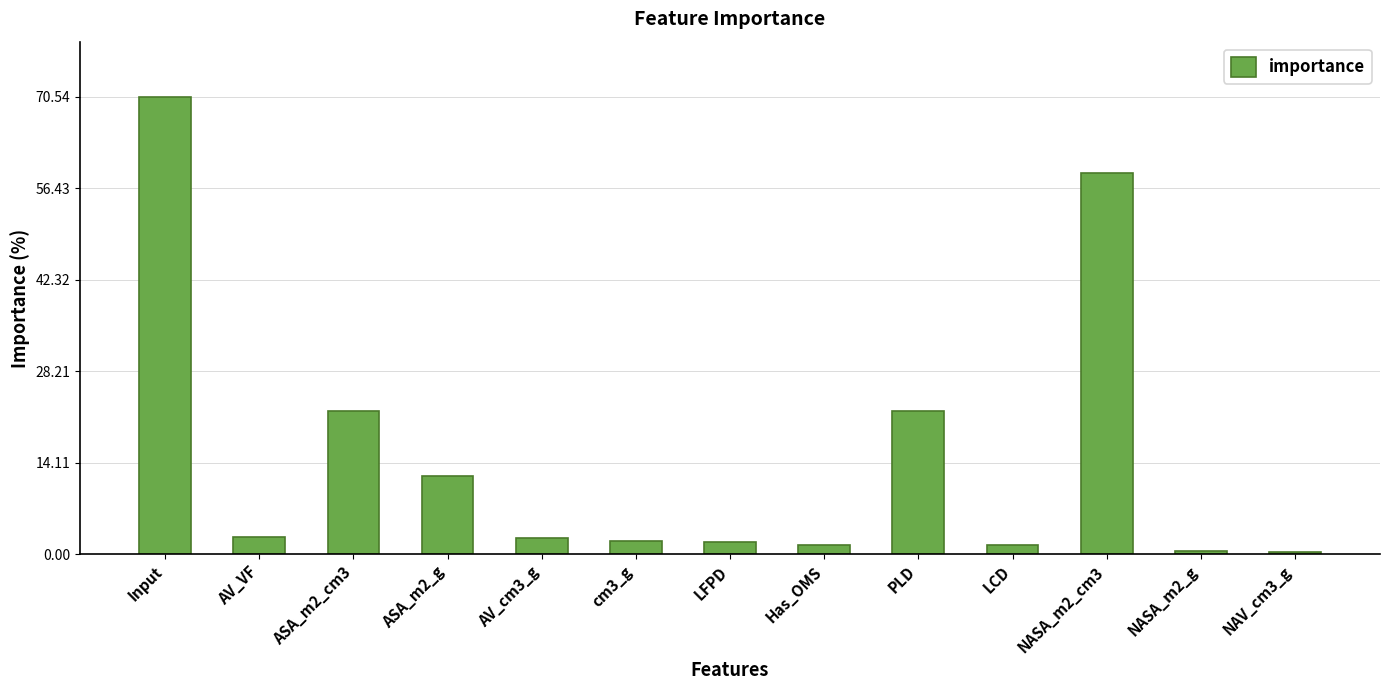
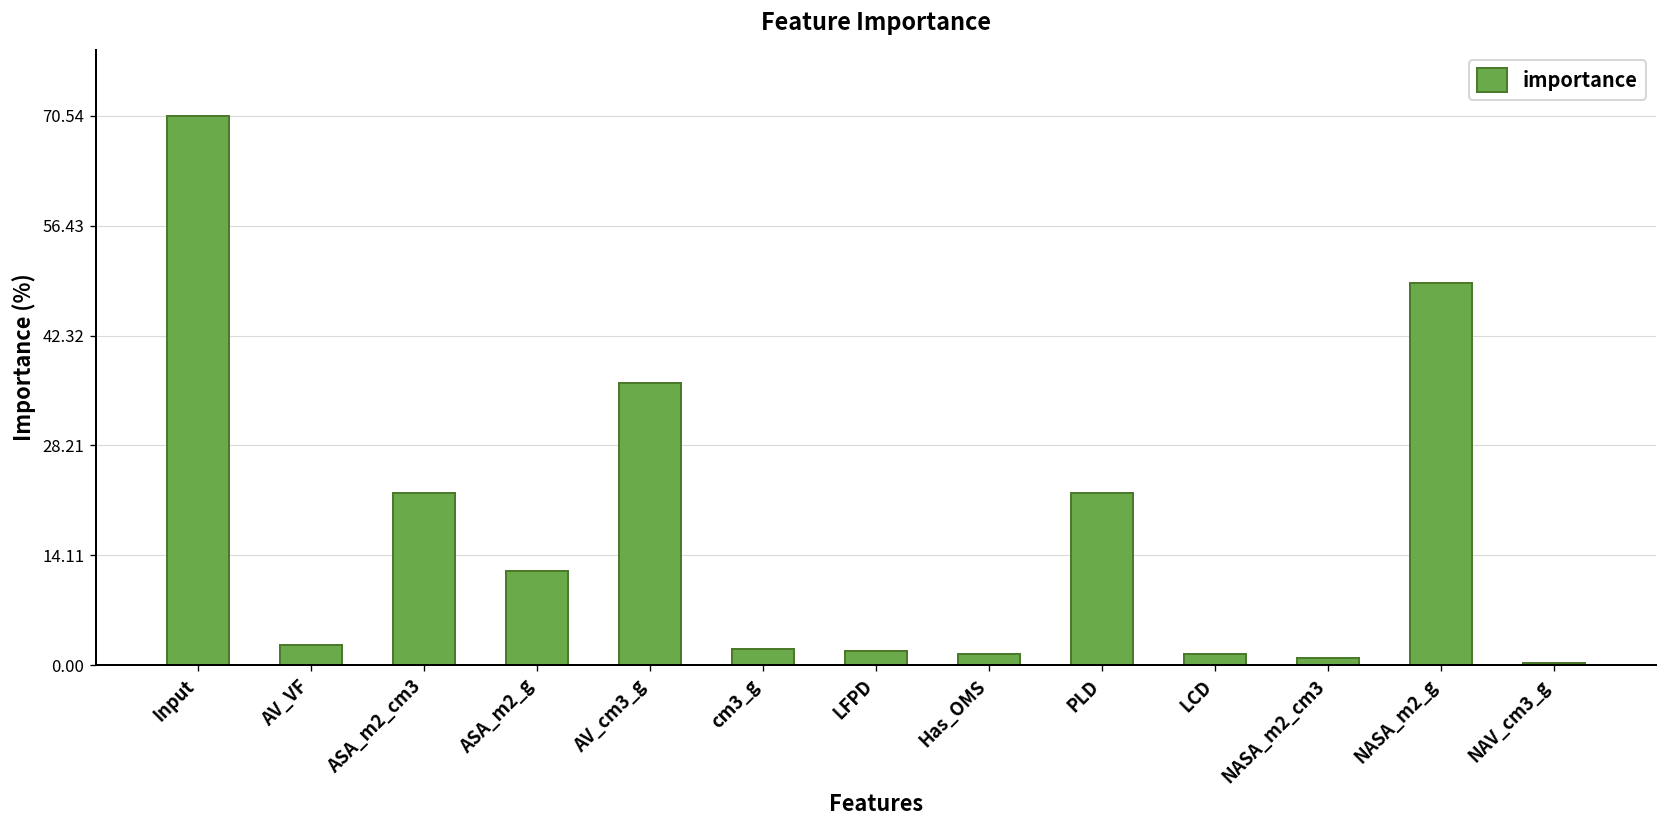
  {
    "Input": 71,
    "AV_VF": 3,
    "ASA_m2_cm3": 22,
    "ASA_m2_g": 12,
-   "AV_cm3_g": 2,
+   "AV_cm3_g": 36,
    "cm3_g": 2,
    "LFPD": 2,
    "Has_OMS": 1,
    "PLD": 22,
    "LCD": 1,
-   "NASA_m2_cm3": 59,
-   "NASA_m2_g": 0
+   "NASA_m2_cm3": 1,
+   "NASA_m2_g": 49
  }
